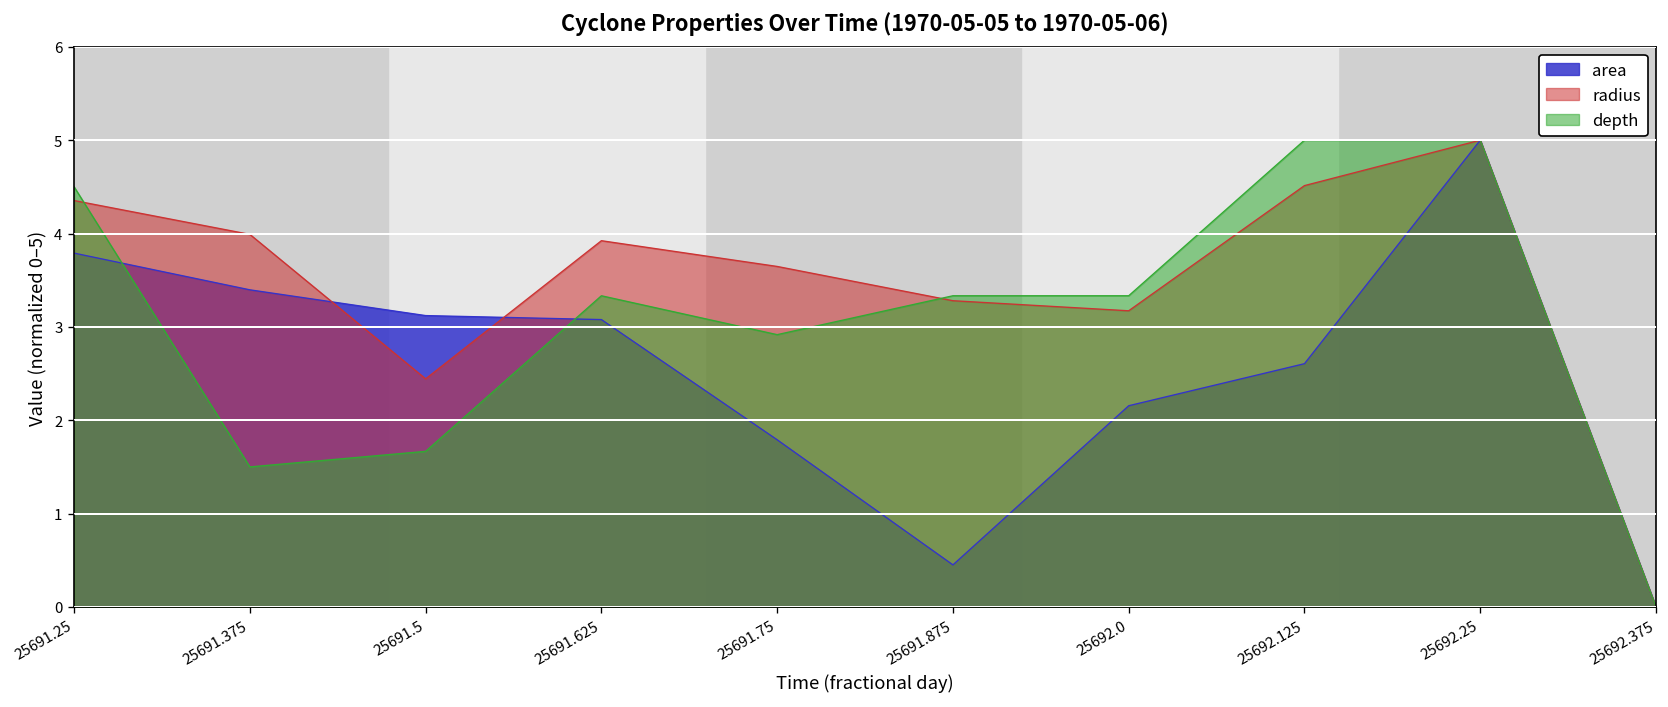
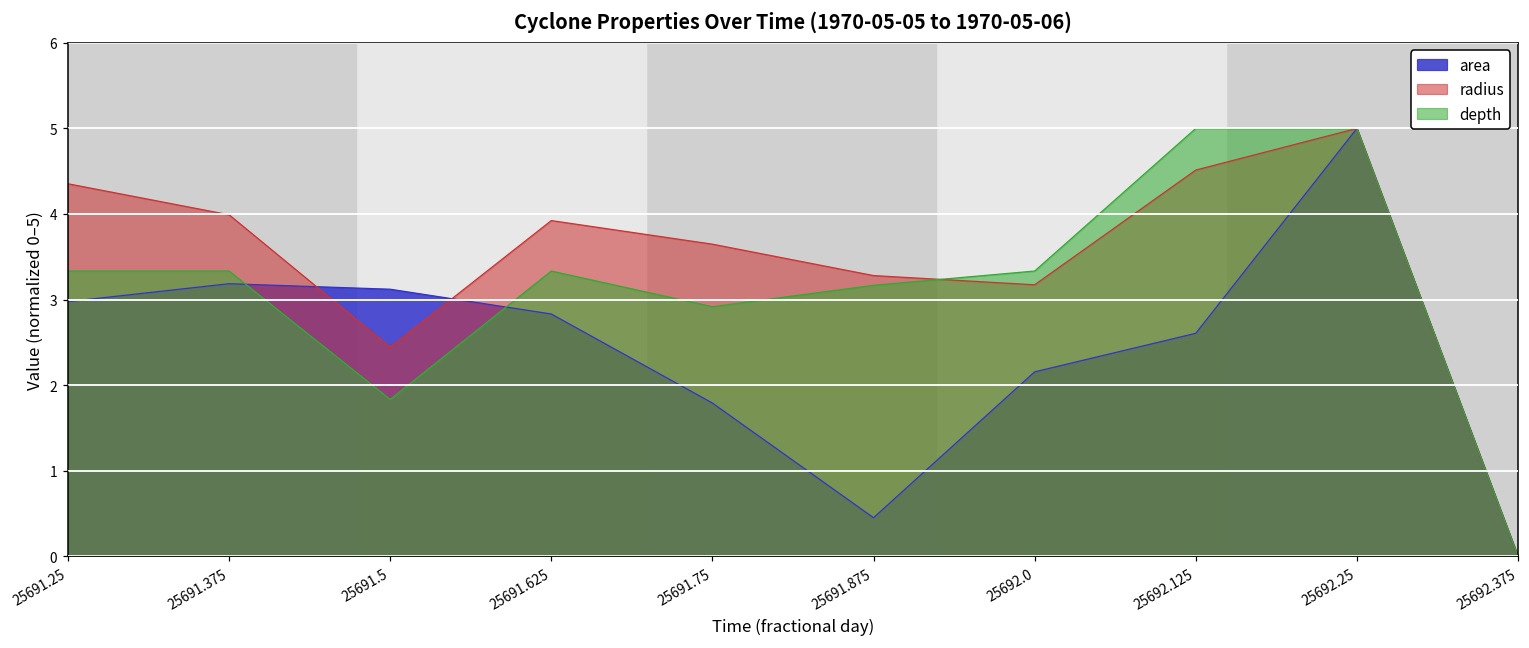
  {
    "area": {
-     "25691.25": 3.8,
-     "25691.375": 3.4,
+     "25691.25": 3.0,
+     "25691.375": 3.2,
      "25691.5": 3.1,
-     "25691.625": 3.1,
+     "25691.625": 2.8,
      "25691.75": 1.8,
      "25691.875": 0.5,
      "25692.0": 2.2,
      "25692.125": 2.6
    },
    "radius": {
      "25691.25": 4.4,
      "25691.375": 4.0,
      "25691.5": 2.4,
      "25691.625": 3.9,
      "25691.75": 3.6,
      "25691.875": 3.3,
      "25692.0": 3.2,
      "25692.125": 4.5
    },
    "depth": {
-     "25691.25": 4.5,
-     "25691.375": 1.5,
-     "25691.5": 1.7,
+     "25691.25": 3.3,
+     "25691.375": 3.3,
+     "25691.5": 1.8,
      "25691.625": 3.3,
      "25691.75": 2.9,
-     "25691.875": 3.3,
+     "25691.875": 3.2,
      "25692.0": 3.3,
      "25692.125": 5.0
    }
  }
